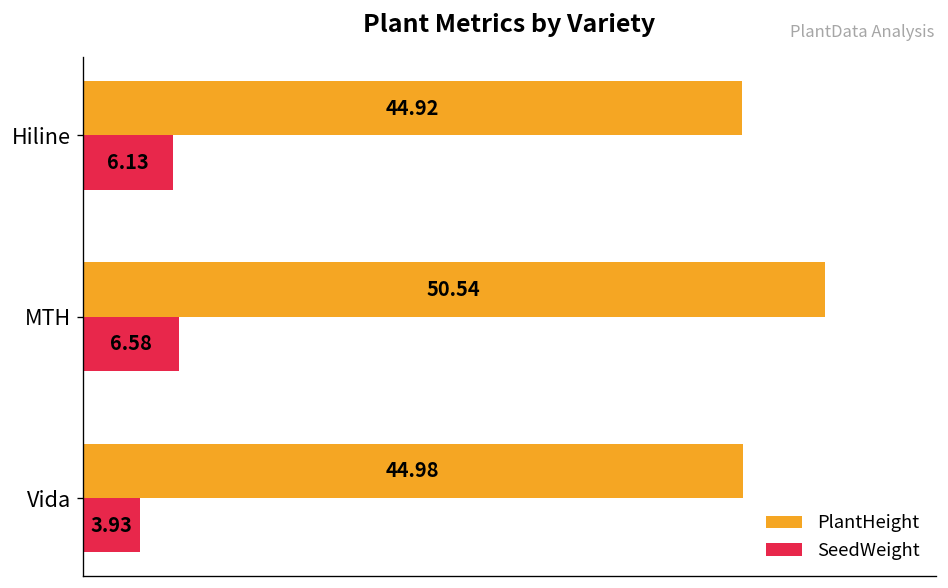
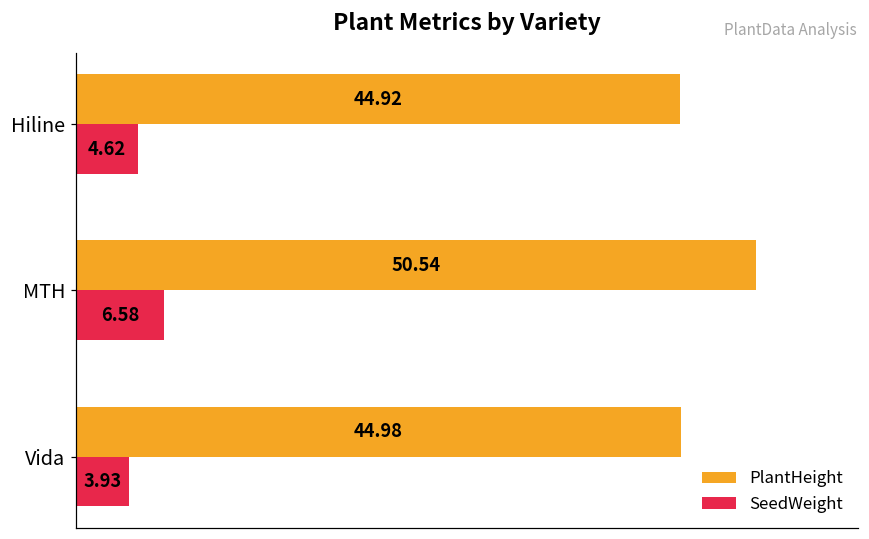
  {
    "PlantHeight": {
      "Hiline": 44.92,
      "MTH": 50.54,
      "Vida": 44.98
    },
    "SeedWeight": {
-     "Hiline": 6.13,
+     "Hiline": 4.62,
      "MTH": 6.58,
      "Vida": 3.93
    }
  }
